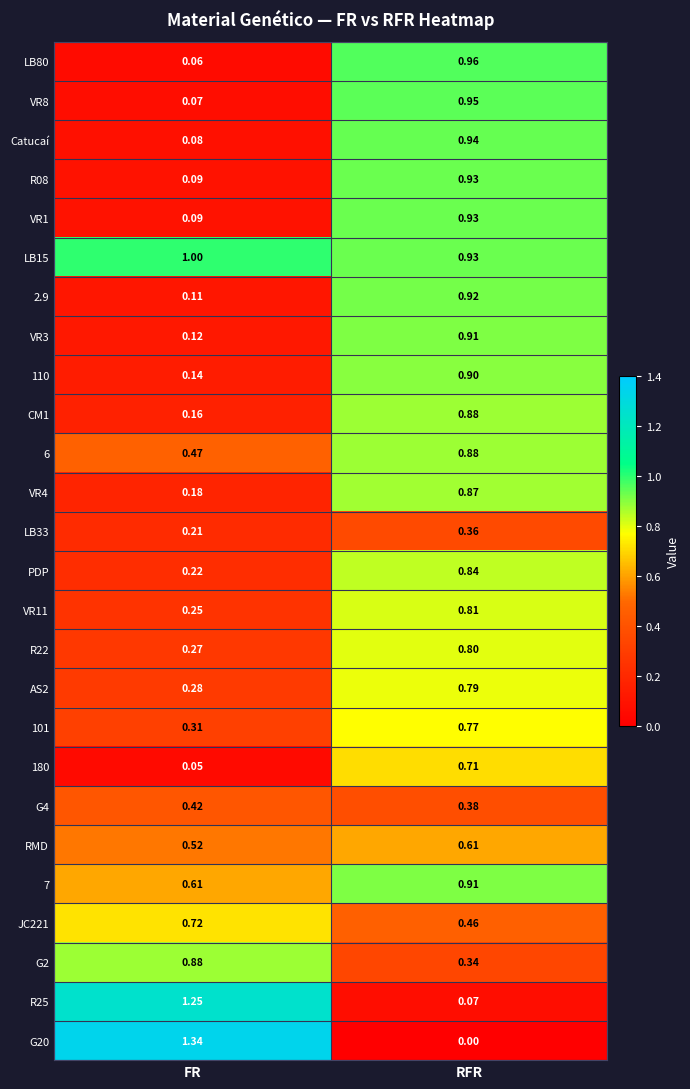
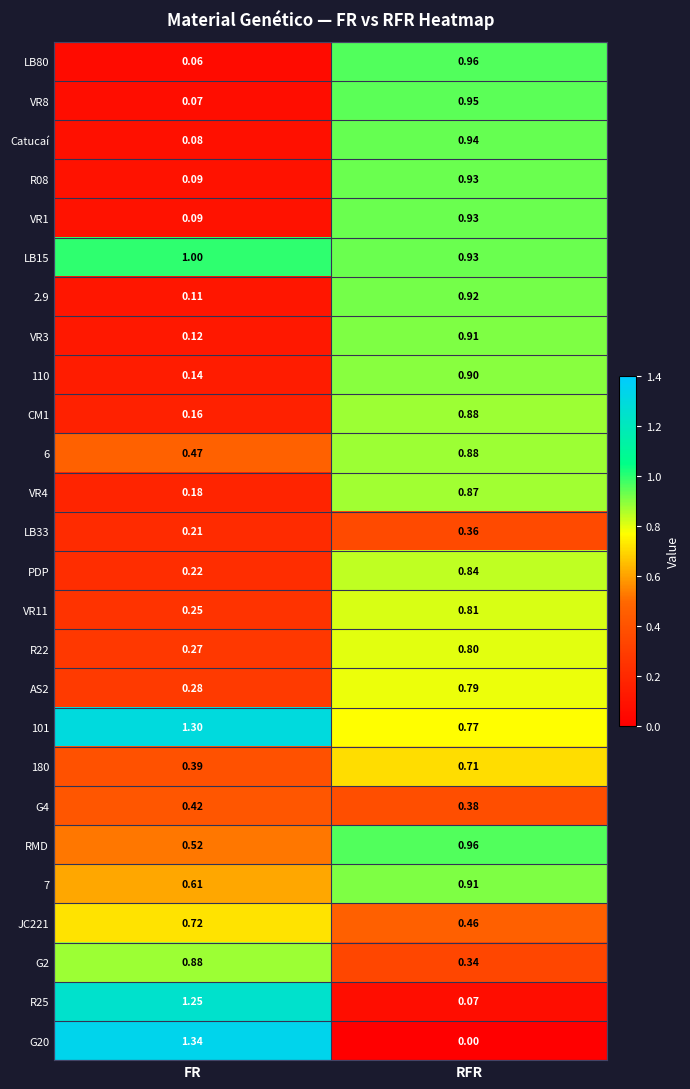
  {
    "LB80": {
      "FR": 0.06,
      "RFR": 0.96
    },
    "VR8": {
      "FR": 0.07,
      "RFR": 0.95
    },
    "Catucaí": {
      "FR": 0.08,
      "RFR": 0.94
    },
    "R08": {
      "FR": 0.09,
      "RFR": 0.93
    },
    "VR1": {
      "FR": 0.09,
      "RFR": 0.93
    },
    "LB15": {
      "FR": 1.00,
      "RFR": 0.93
    },
    "2.9": {
      "FR": 0.11,
      "RFR": 0.92
    },
    "VR3": {
      "FR": 0.12,
      "RFR": 0.91
    },
    "110": {
      "FR": 0.14,
      "RFR": 0.90
    },
    "CM1": {
      "FR": 0.16,
      "RFR": 0.88
    },
    "6": {
      "FR": 0.47,
      "RFR": 0.88
    },
    "VR4": {
      "FR": 0.18,
      "RFR": 0.87
    },
    "LB33": {
      "FR": 0.21,
      "RFR": 0.36
    },
    "PDP": {
      "FR": 0.22,
      "RFR": 0.84
    },
    "VR11": {
      "FR": 0.25,
      "RFR": 0.81
    },
    "R22": {
      "FR": 0.27,
      "RFR": 0.80
    },
    "AS2": {
      "FR": 0.28,
      "RFR": 0.79
    },
    "101": {
-     "FR": 0.31,
+     "FR": 1.30,
      "RFR": 0.77
    },
    "180": {
-     "FR": 0.05,
+     "FR": 0.39,
      "RFR": 0.71
    },
    "G4": {
      "FR": 0.42,
      "RFR": 0.38
    },
    "RMD": {
      "FR": 0.52,
-     "RFR": 0.61
+     "RFR": 0.96
    },
    "7": {
      "FR": 0.61,
      "RFR": 0.91
    },
    "JC221": {
      "FR": 0.72,
      "RFR": 0.46
    },
    "G2": {
      "FR": 0.88,
      "RFR": 0.34
    },
    "R25": {
      "FR": 1.25,
      "RFR": 0.07
    },
    "G20": {
      "FR": 1.34,
      "RFR": 0.00
    }
  }
